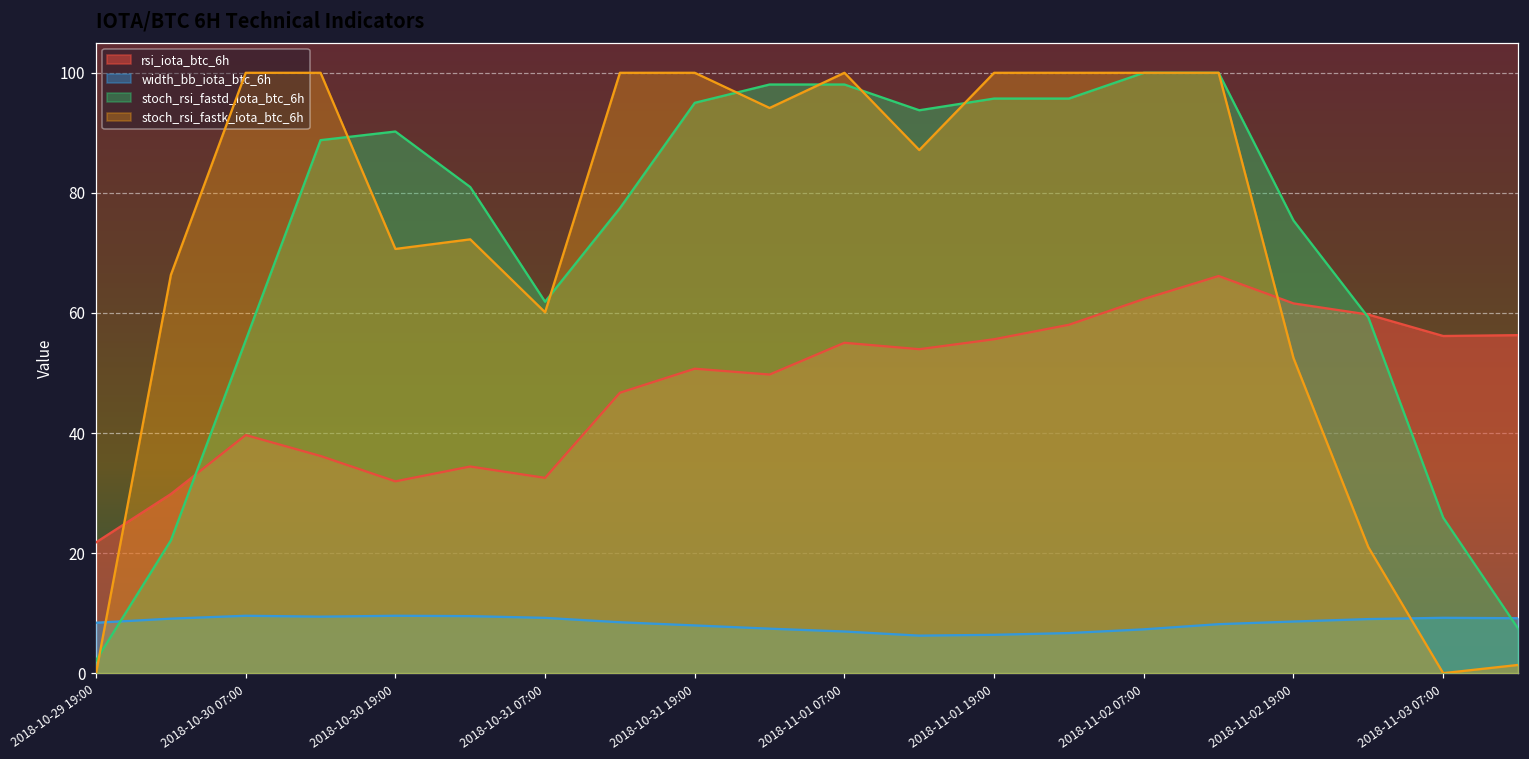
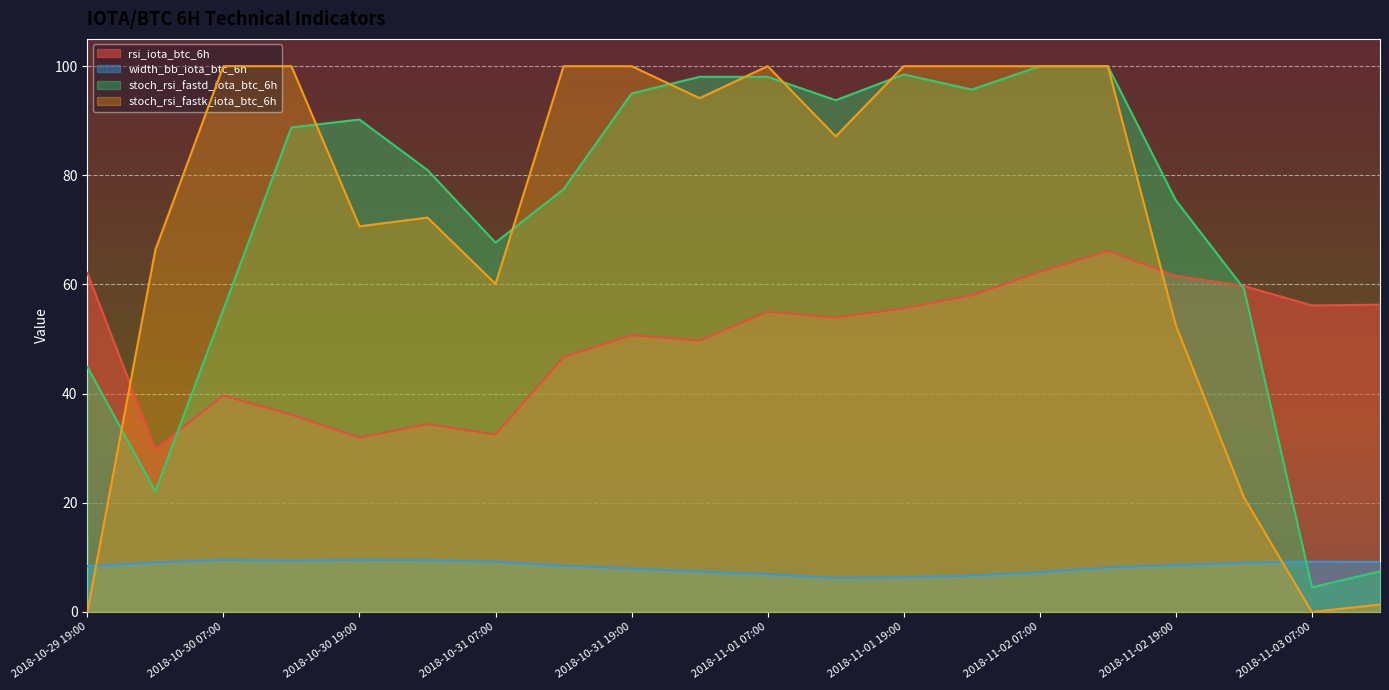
  {
    "rsi_iota_btc_6h": {
-     "2018-10-29 19:00": 22,
+     "2018-10-29 19:00": 62,
      "2018-10-30 07:00": 40,
      "2018-10-30 19:00": 32,
      "2018-10-31 07:00": 33,
      "2018-10-31 19:00": 51,
      "2018-11-01 07:00": 55,
      "2018-11-01 19:00": 56,
      "2018-11-02 07:00": 62,
      "2018-11-02 19:00": 62,
      "2018-11-03 07:00": 56
    },
    "width_bb_iota_btc_6h": {
      "2018-10-29 19:00": 8,
      "2018-10-30 07:00": 10,
      "2018-10-30 19:00": 10,
      "2018-10-31 07:00": 9,
      "2018-10-31 19:00": 8,
      "2018-11-01 07:00": 7,
      "2018-11-01 19:00": 6,
      "2018-11-02 07:00": 7,
      "2018-11-02 19:00": 9,
      "2018-11-03 07:00": 9
    },
    "stoch_rsi_fastd_iota_btc_6h": {
-     "2018-10-29 19:00": 2,
+     "2018-10-29 19:00": 45,
      "2018-10-30 07:00": 55,
      "2018-10-30 19:00": 90,
-     "2018-10-31 07:00": 62,
+     "2018-10-31 07:00": 68,
      "2018-10-31 19:00": 95,
      "2018-11-01 07:00": 98,
-     "2018-11-01 19:00": 96,
+     "2018-11-01 19:00": 98,
      "2018-11-02 19:00": 75,
-     "2018-11-03 07:00": 26
+     "2018-11-03 07:00": 5
    },
    "stoch_rsi_fastk_iota_btc_6h": {
      "2018-10-29 19:00": 0,
      "2018-10-30 19:00": 71,
      "2018-10-31 07:00": 60,
      "2018-10-31 19:00": 100,
      "2018-11-01 07:00": 100,
      "2018-11-01 19:00": 100,
      "2018-11-02 19:00": 52,
      "2018-11-03 07:00": 0
    }
  }
